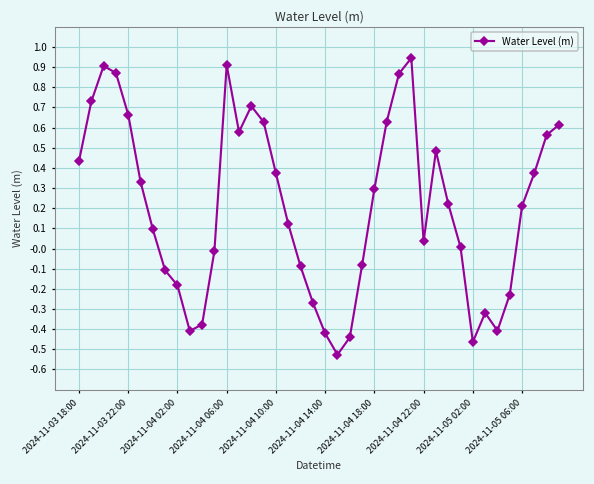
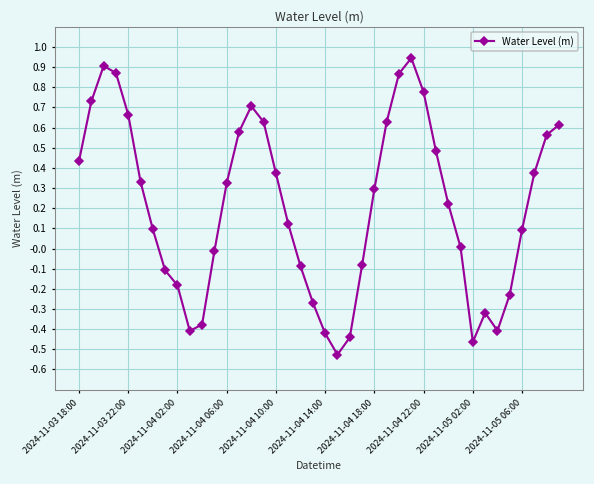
  {
    "2024-11-03 18:00": 0.43,
    "2024-11-03 22:00": 0.66,
    "2024-11-04 02:00": -0.18,
-   "2024-11-04 06:00": 0.91,
+   "2024-11-04 06:00": 0.32,
    "2024-11-04 10:00": 0.37,
    "2024-11-04 14:00": -0.42,
    "2024-11-04 18:00": 0.30,
-   "2024-11-04 22:00": 0.04,
+   "2024-11-04 22:00": 0.78,
    "2024-11-05 02:00": -0.46,
-   "2024-11-05 06:00": 0.21
+   "2024-11-05 06:00": 0.09
  }
